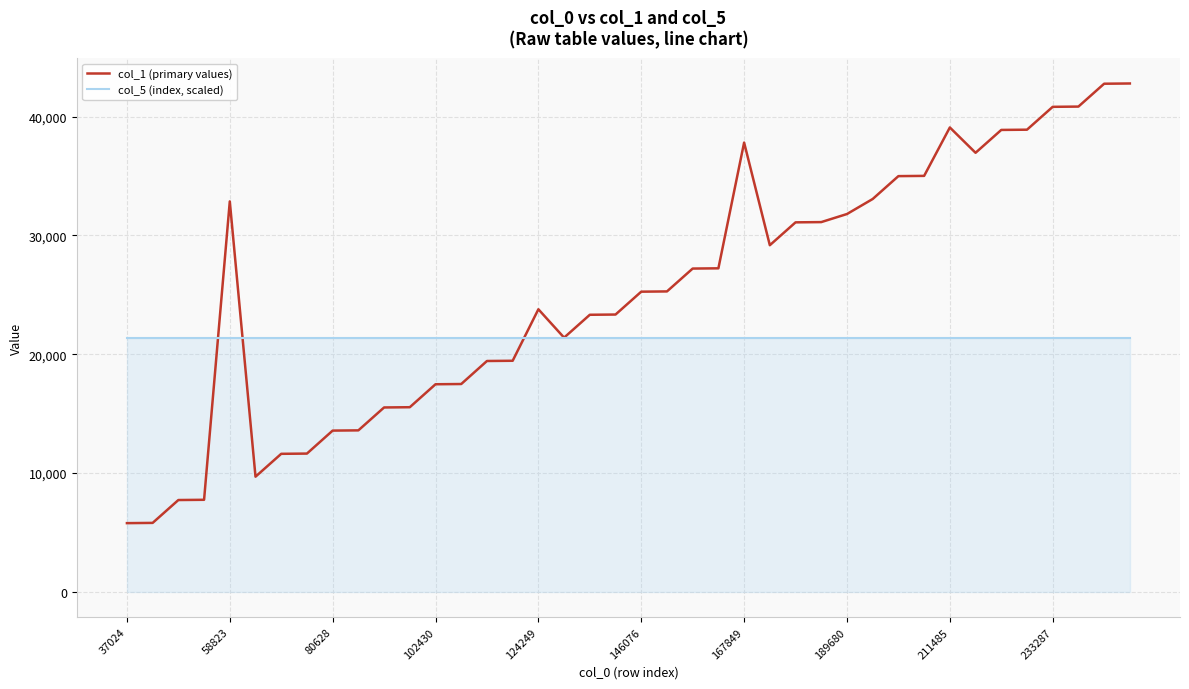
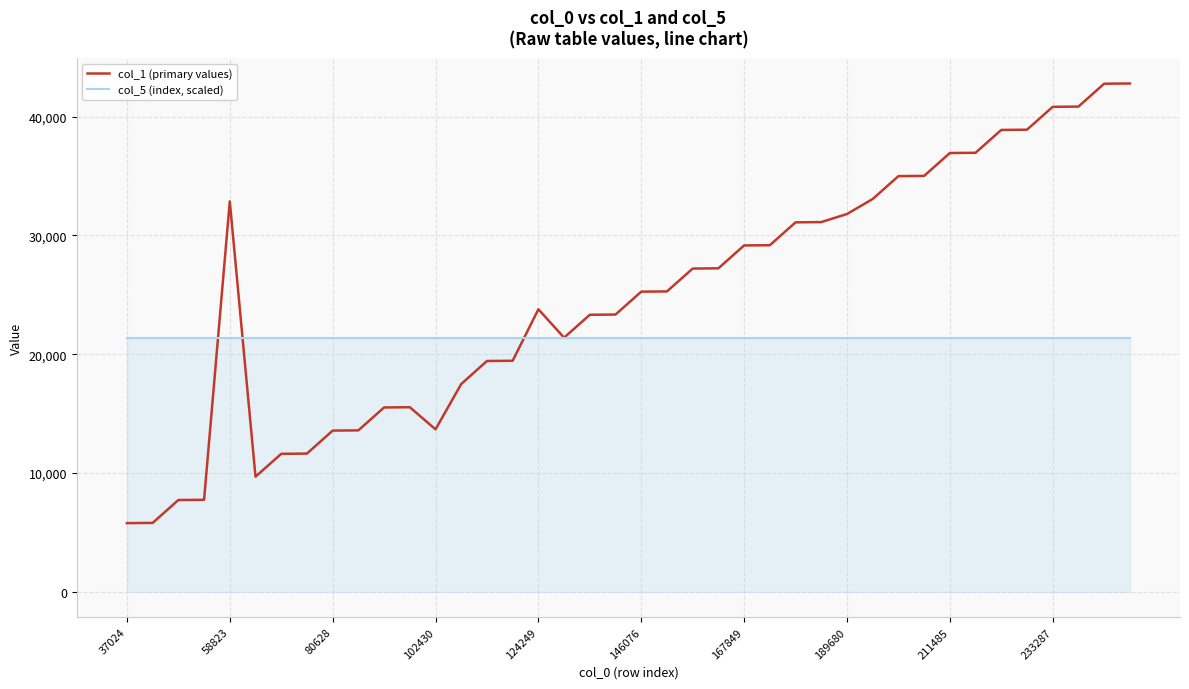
  {
    "col_1 (primary values)": {
      "37024": "5,800",
      "58823": "32,900",
      "80628": "13,600",
-     "102430": "17,500",
+     "102430": "13,700",
      "124249": "23,800",
      "146076": "25,300",
-     "167849": "37,800",
+     "167849": "29,200",
      "189680": "31,800",
-     "211485": "39,100",
+     "211485": "36,900",
      "233287": "40,800"
    },
    "col_5 (index, scaled)": {
      "37024": "21,400",
      "58823": "21,400",
      "80628": "21,400",
      "102430": "21,400",
      "124249": "21,400",
      "146076": "21,400",
      "167849": "21,400",
      "189680": "21,400",
      "211485": "21,400",
      "233287": "21,400"
    }
  }
